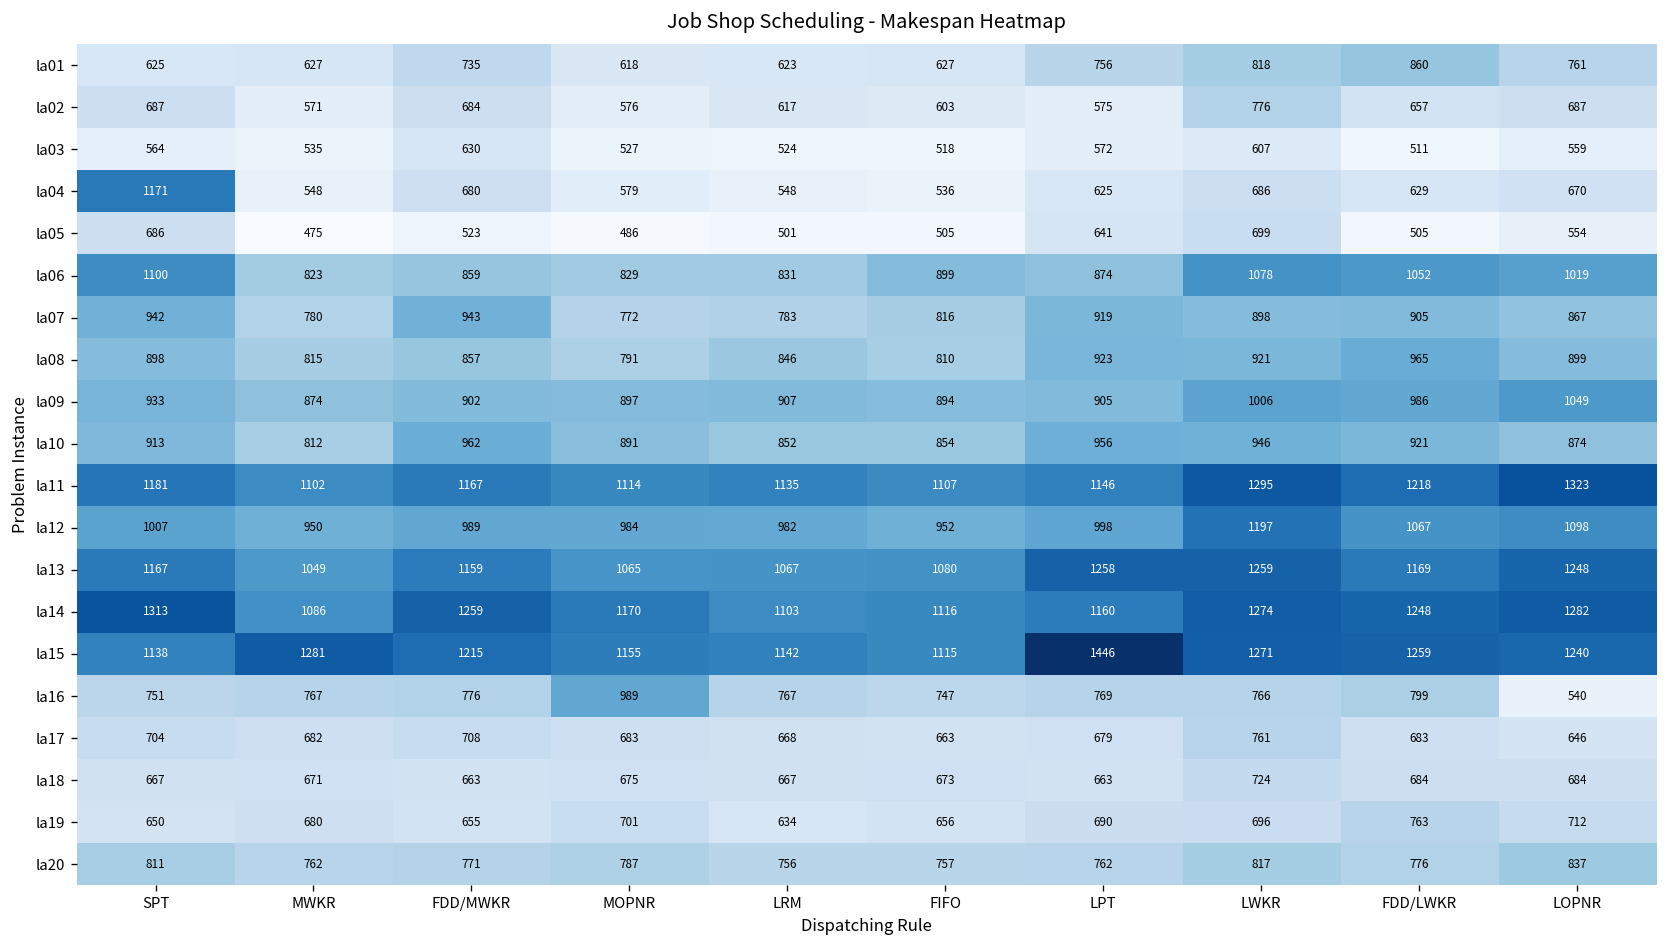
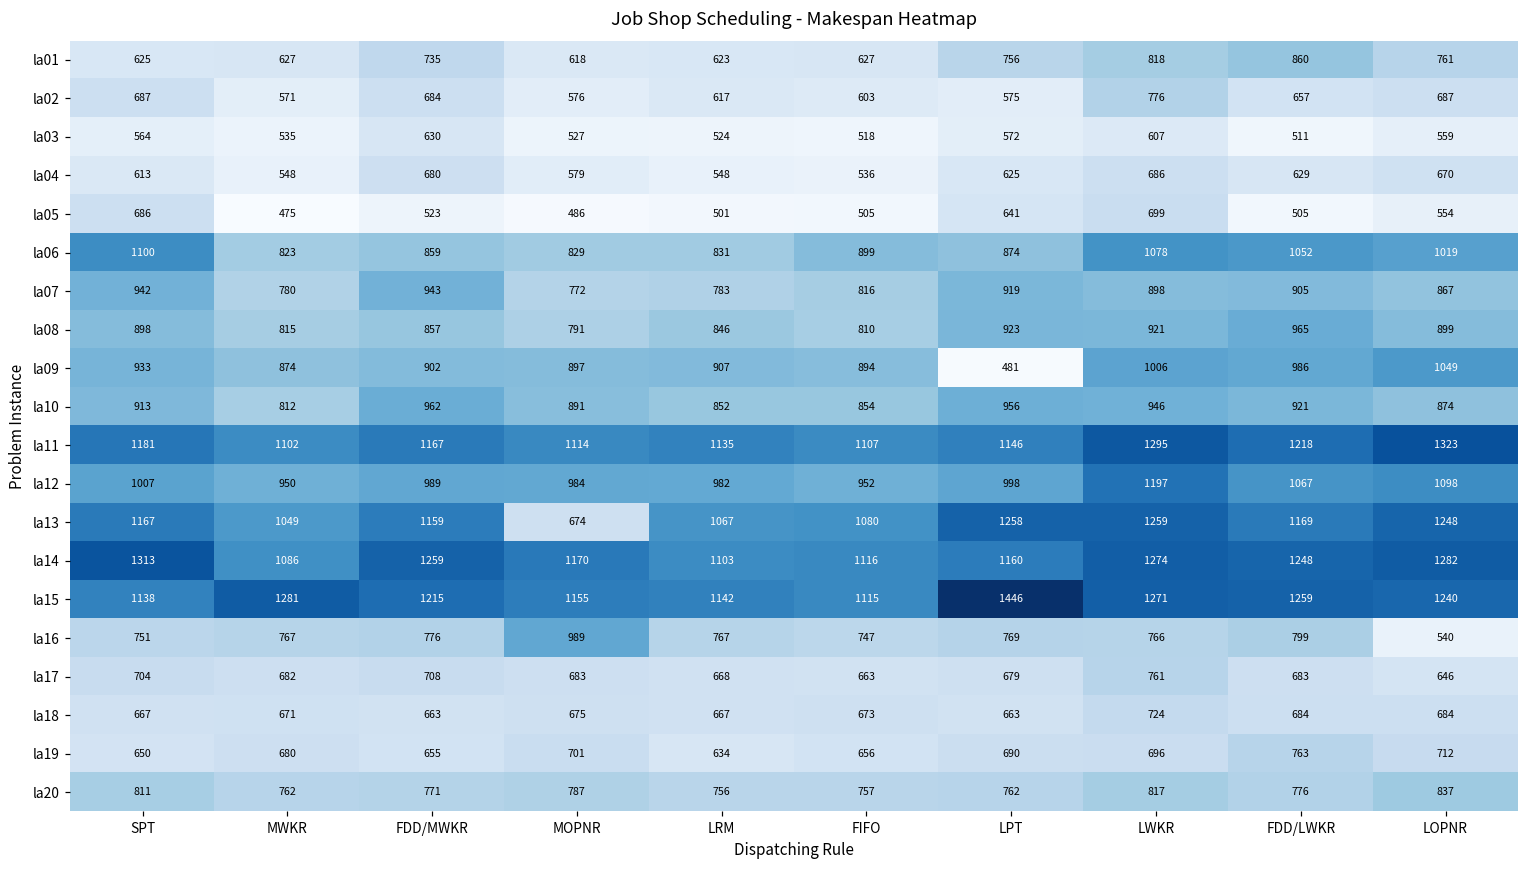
  {
    "la01": {
      "SPT": 625,
      "MWKR": 627,
      "FDD/MWKR": 735,
      "MOPNR": 618,
      "LRM": 623,
      "FIFO": 627,
      "LPT": 756,
      "LWKR": 818,
      "FDD/LWKR": 860,
      "LOPNR": 761
    },
    "la02": {
      "SPT": 687,
      "MWKR": 571,
      "FDD/MWKR": 684,
      "MOPNR": 576,
      "LRM": 617,
      "FIFO": 603,
      "LPT": 575,
      "LWKR": 776,
      "FDD/LWKR": 657,
      "LOPNR": 687
    },
    "la03": {
      "SPT": 564,
      "MWKR": 535,
      "FDD/MWKR": 630,
      "MOPNR": 527,
      "LRM": 524,
      "FIFO": 518,
      "LPT": 572,
      "LWKR": 607,
      "FDD/LWKR": 511,
      "LOPNR": 559
    },
    "la04": {
-     "SPT": 1171,
+     "SPT": 613,
      "MWKR": 548,
      "FDD/MWKR": 680,
      "MOPNR": 579,
      "LRM": 548,
      "FIFO": 536,
      "LPT": 625,
      "LWKR": 686,
      "FDD/LWKR": 629,
      "LOPNR": 670
    },
    "la05": {
      "SPT": 686,
      "MWKR": 475,
      "FDD/MWKR": 523,
      "MOPNR": 486,
      "LRM": 501,
      "FIFO": 505,
      "LPT": 641,
      "LWKR": 699,
      "FDD/LWKR": 505,
      "LOPNR": 554
    },
    "la06": {
      "SPT": 1100,
      "MWKR": 823,
      "FDD/MWKR": 859,
      "MOPNR": 829,
      "LRM": 831,
      "FIFO": 899,
      "LPT": 874,
      "LWKR": 1078,
      "FDD/LWKR": 1052,
      "LOPNR": 1019
    },
    "la07": {
      "SPT": 942,
      "MWKR": 780,
      "FDD/MWKR": 943,
      "MOPNR": 772,
      "LRM": 783,
      "FIFO": 816,
      "LPT": 919,
      "LWKR": 898,
      "FDD/LWKR": 905,
      "LOPNR": 867
    },
    "la08": {
      "SPT": 898,
      "MWKR": 815,
      "FDD/MWKR": 857,
      "MOPNR": 791,
      "LRM": 846,
      "FIFO": 810,
      "LPT": 923,
      "LWKR": 921,
      "FDD/LWKR": 965,
      "LOPNR": 899
    },
    "la09": {
      "SPT": 933,
      "MWKR": 874,
      "FDD/MWKR": 902,
      "MOPNR": 897,
      "LRM": 907,
      "FIFO": 894,
-     "LPT": 905,
+     "LPT": 481,
      "LWKR": 1006,
      "FDD/LWKR": 986,
      "LOPNR": 1049
    },
    "la10": {
      "SPT": 913,
      "MWKR": 812,
      "FDD/MWKR": 962,
      "MOPNR": 891,
      "LRM": 852,
      "FIFO": 854,
      "LPT": 956,
      "LWKR": 946,
      "FDD/LWKR": 921,
      "LOPNR": 874
    },
    "la11": {
      "SPT": 1181,
      "MWKR": 1102,
      "FDD/MWKR": 1167,
      "MOPNR": 1114,
      "LRM": 1135,
      "FIFO": 1107,
      "LPT": 1146,
      "LWKR": 1295,
      "FDD/LWKR": 1218,
      "LOPNR": 1323
    },
    "la12": {
      "SPT": 1007,
      "MWKR": 950,
      "FDD/MWKR": 989,
      "MOPNR": 984,
      "LRM": 982,
      "FIFO": 952,
      "LPT": 998,
      "LWKR": 1197,
      "FDD/LWKR": 1067,
      "LOPNR": 1098
    },
    "la13": {
      "SPT": 1167,
      "MWKR": 1049,
      "FDD/MWKR": 1159,
-     "MOPNR": 1065,
+     "MOPNR": 674,
      "LRM": 1067,
      "FIFO": 1080,
      "LPT": 1258,
      "LWKR": 1259,
      "FDD/LWKR": 1169,
      "LOPNR": 1248
    },
    "la14": {
      "SPT": 1313,
      "MWKR": 1086,
      "FDD/MWKR": 1259,
      "MOPNR": 1170,
      "LRM": 1103,
      "FIFO": 1116,
      "LPT": 1160,
      "LWKR": 1274,
      "FDD/LWKR": 1248,
      "LOPNR": 1282
    },
    "la15": {
      "SPT": 1138,
      "MWKR": 1281,
      "FDD/MWKR": 1215,
      "MOPNR": 1155,
      "LRM": 1142,
      "FIFO": 1115,
      "LPT": 1446,
      "LWKR": 1271,
      "FDD/LWKR": 1259,
      "LOPNR": 1240
    },
    "la16": {
      "SPT": 751,
      "MWKR": 767,
      "FDD/MWKR": 776,
      "MOPNR": 989,
      "LRM": 767,
      "FIFO": 747,
      "LPT": 769,
      "LWKR": 766,
      "FDD/LWKR": 799,
      "LOPNR": 540
    },
    "la17": {
      "SPT": 704,
      "MWKR": 682,
      "FDD/MWKR": 708,
      "MOPNR": 683,
      "LRM": 668,
      "FIFO": 663,
      "LPT": 679,
      "LWKR": 761,
      "FDD/LWKR": 683,
      "LOPNR": 646
    },
    "la18": {
      "SPT": 667,
      "MWKR": 671,
      "FDD/MWKR": 663,
      "MOPNR": 675,
      "LRM": 667,
      "FIFO": 673,
      "LPT": 663,
      "LWKR": 724,
      "FDD/LWKR": 684,
      "LOPNR": 684
    },
    "la19": {
      "SPT": 650,
      "MWKR": 680,
      "FDD/MWKR": 655,
      "MOPNR": 701,
      "LRM": 634,
      "FIFO": 656,
      "LPT": 690,
      "LWKR": 696,
      "FDD/LWKR": 763,
      "LOPNR": 712
    },
    "la20": {
      "SPT": 811,
      "MWKR": 762,
      "FDD/MWKR": 771,
      "MOPNR": 787,
      "LRM": 756,
      "FIFO": 757,
      "LPT": 762,
      "LWKR": 817,
      "FDD/LWKR": 776,
      "LOPNR": 837
    }
  }
